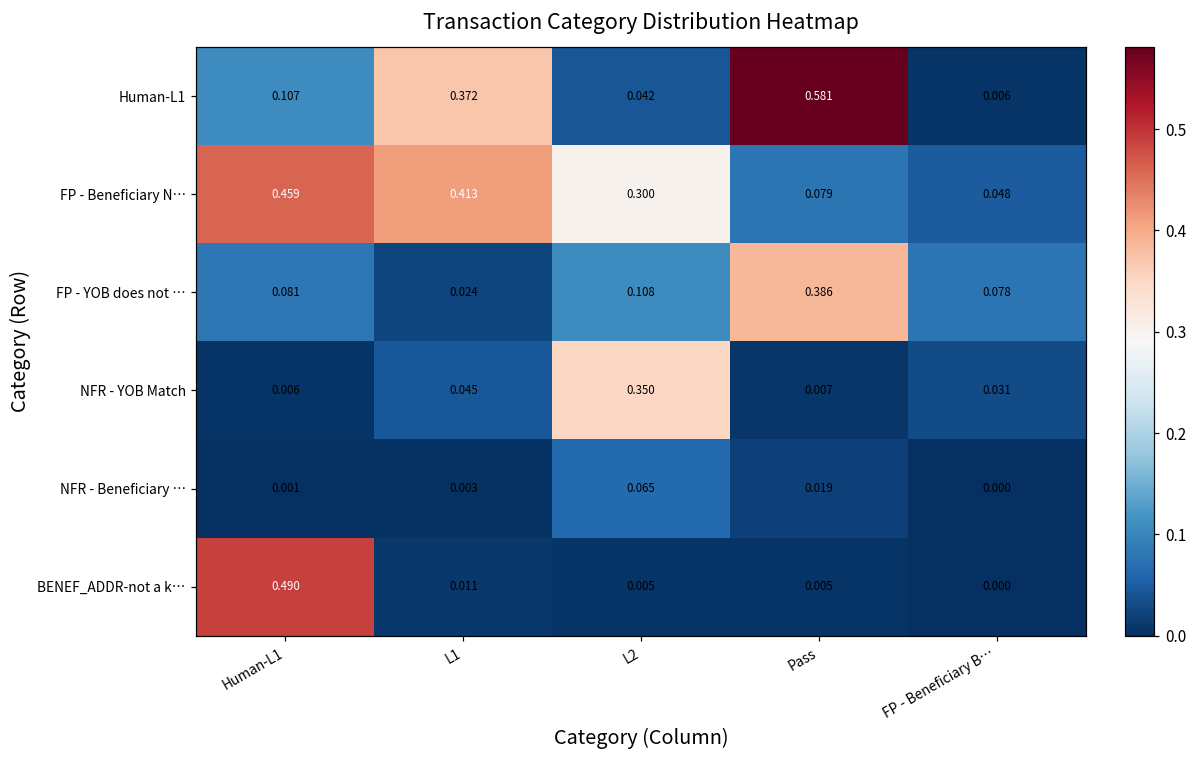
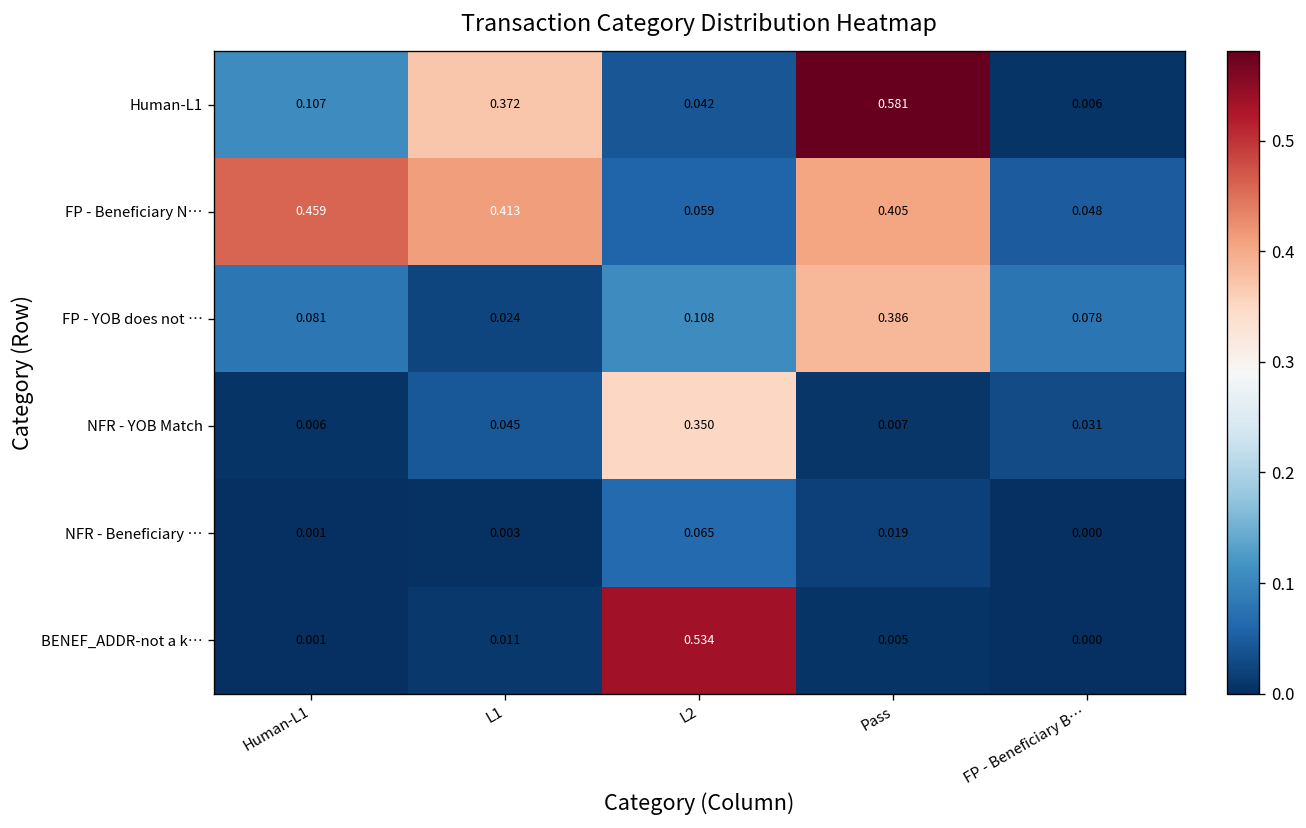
  {
    "Human-L1": {
      "Human-L1": 0.107,
      "L1": 0.372,
      "L2": 0.042,
      "Pass": 0.581,
      "FP - Beneficiary B…": 0.006
    },
    "FP - Beneficiary N…": {
      "Human-L1": 0.459,
      "L1": 0.413,
-     "L2": 0.300,
-     "Pass": 0.079,
+     "L2": 0.059,
+     "Pass": 0.405,
      "FP - Beneficiary B…": 0.048
    },
    "FP - YOB does not …": {
      "Human-L1": 0.081,
      "L1": 0.024,
      "L2": 0.108,
      "Pass": 0.386,
      "FP - Beneficiary B…": 0.078
    },
    "NFR - YOB Match": {
      "Human-L1": 0.006,
      "L1": 0.045,
      "L2": 0.350,
      "Pass": 0.007,
      "FP - Beneficiary B…": 0.031
    },
    "NFR - Beneficiary …": {
      "Human-L1": 0.001,
      "L1": 0.003,
      "L2": 0.065,
      "Pass": 0.019,
      "FP - Beneficiary B…": 0.000
    },
    "BENEF_ADDR-not a k…": {
-     "Human-L1": 0.490,
+     "Human-L1": 0.001,
      "L1": 0.011,
-     "L2": 0.005,
+     "L2": 0.534,
      "Pass": 0.005,
      "FP - Beneficiary B…": 0.000
    }
  }
